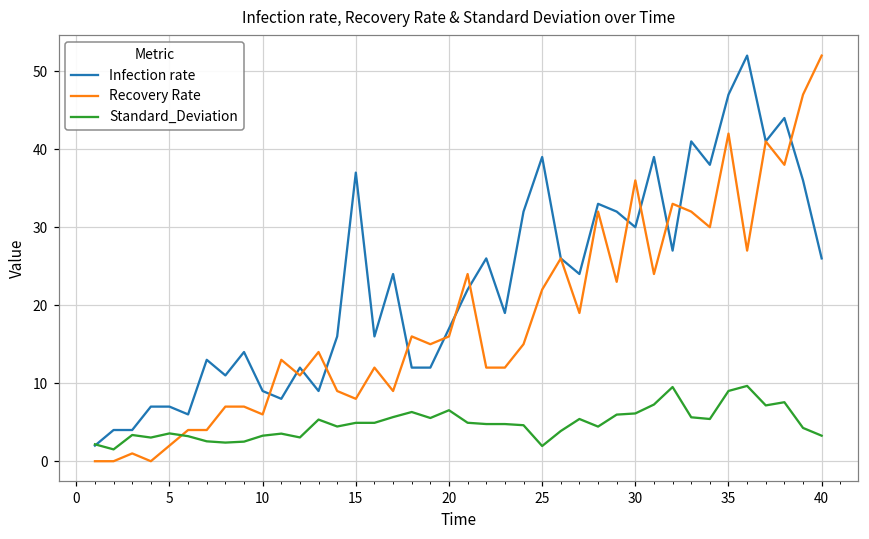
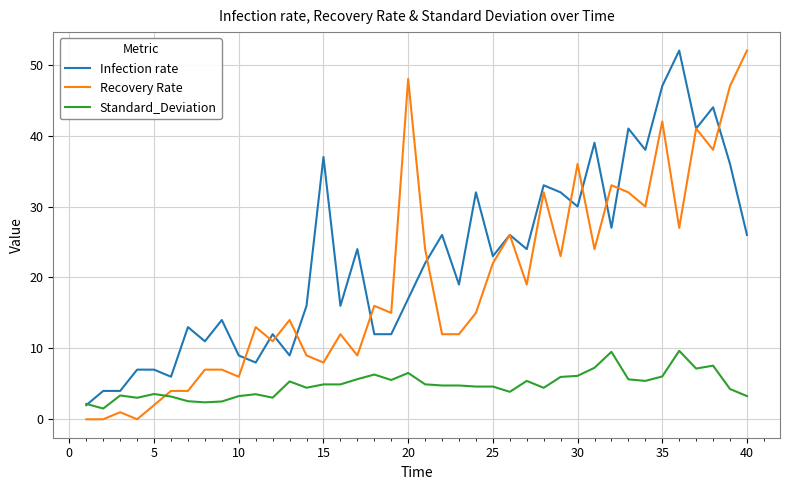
  {
    "Infection rate": {
      "5": 7,
      "10": 9,
      "15": 37,
      "20": 17,
-     "25": 39,
+     "25": 23,
      "30": 30,
      "35": 47,
      "40": 26
    },
    "Recovery Rate": {
      "5": 2,
      "10": 6,
      "15": 8,
-     "20": 16,
+     "20": 48,
      "25": 22,
      "30": 36,
      "35": 42,
      "40": 52
    },
    "Standard_Deviation": {
      "5": 4,
      "10": 3,
      "15": 5,
      "20": 7,
-     "25": 2,
+     "25": 5,
      "30": 6,
-     "35": 9,
+     "35": 6,
      "40": 3
    }
  }
